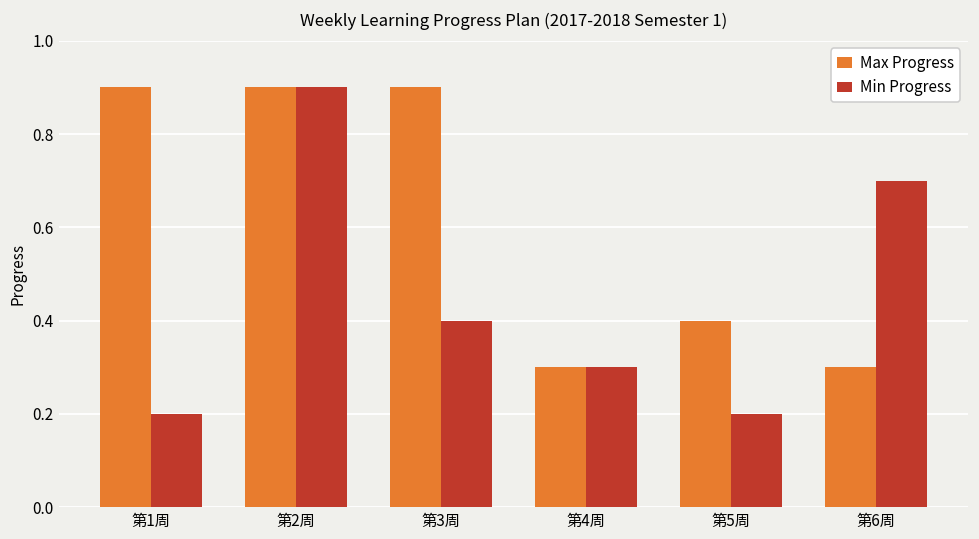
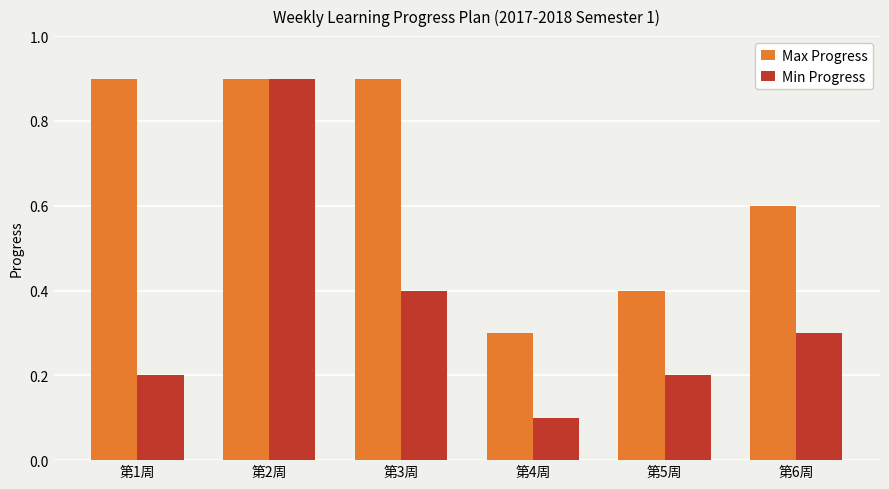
  {
    "Max Progress": {
      "第1周": 0.9,
      "第2周": 0.9,
      "第3周": 0.9,
      "第4周": 0.3,
      "第5周": 0.4,
-     "第6周": 0.3
+     "第6周": 0.6
    },
    "Min Progress": {
      "第1周": 0.2,
      "第2周": 0.9,
      "第3周": 0.4,
-     "第4周": 0.3,
+     "第4周": 0.1,
      "第5周": 0.2,
-     "第6周": 0.7
+     "第6周": 0.3
    }
  }
